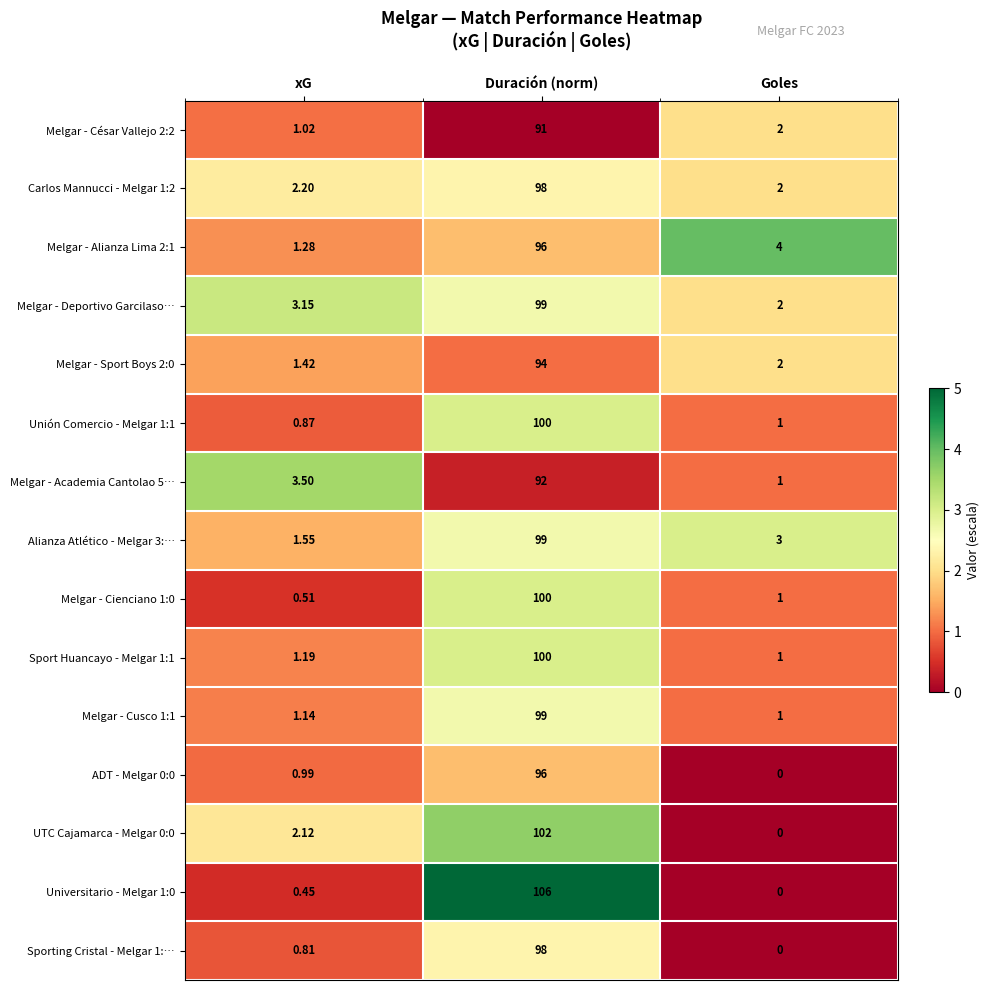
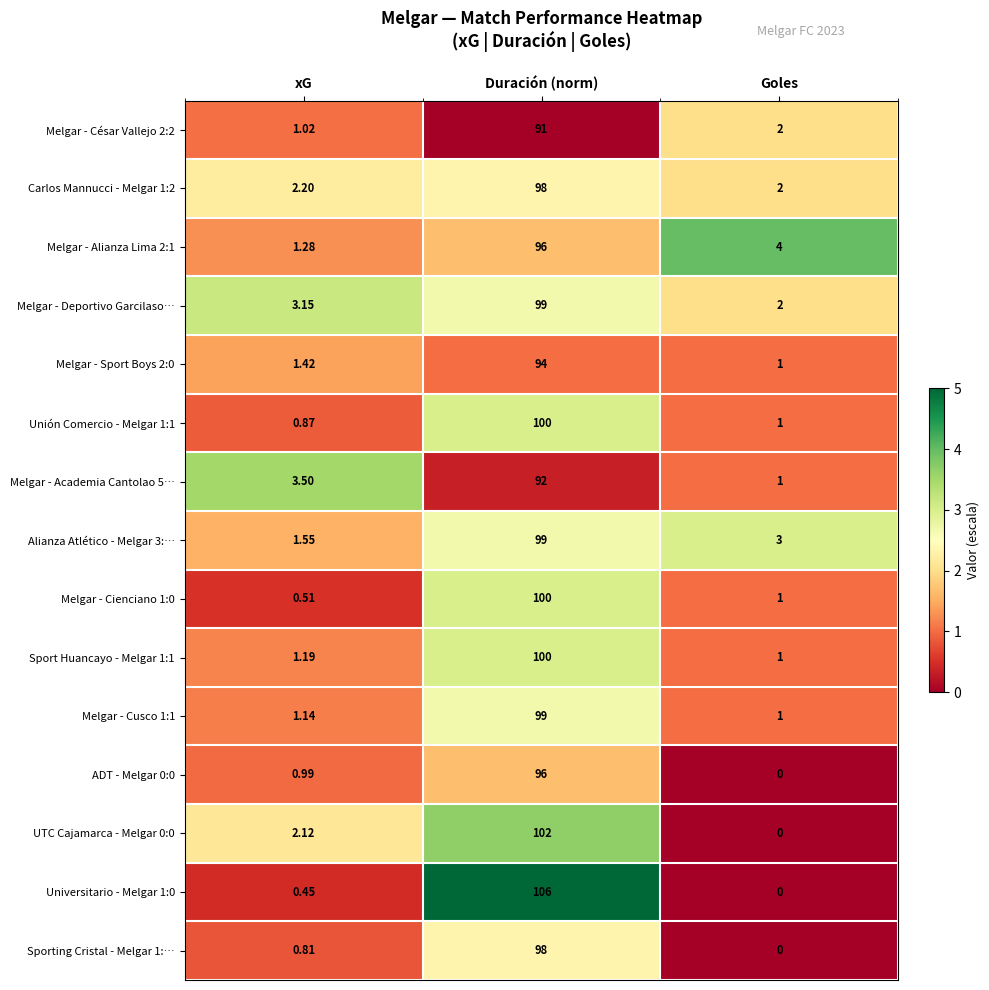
  {
    "Melgar - César Vallejo 2:2": {
      "xG": 1.02,
      "Duración (norm)": 91,
      "Goles": 2
    },
    "Carlos Mannucci - Melgar 1:2": {
      "xG": 2.20,
      "Duración (norm)": 98,
      "Goles": 2
    },
    "Melgar - Alianza Lima 2:1": {
      "xG": 1.28,
      "Duración (norm)": 96,
      "Goles": 4
    },
    "Melgar - Deportivo Garcilaso…": {
      "xG": 3.15,
      "Duración (norm)": 99,
      "Goles": 2
    },
    "Melgar - Sport Boys 2:0": {
      "xG": 1.42,
      "Duración (norm)": 94,
-     "Goles": 2
+     "Goles": 1
    },
    "Unión Comercio - Melgar 1:1": {
      "xG": 0.87,
      "Duración (norm)": 100,
      "Goles": 1
    },
    "Melgar - Academia Cantolao 5…": {
      "xG": 3.50,
      "Duración (norm)": 92,
      "Goles": 1
    },
    "Alianza Atlético - Melgar 3:…": {
      "xG": 1.55,
      "Duración (norm)": 99,
      "Goles": 3
    },
    "Melgar - Cienciano 1:0": {
      "xG": 0.51,
      "Duración (norm)": 100,
      "Goles": 1
    },
    "Sport Huancayo - Melgar 1:1": {
      "xG": 1.19,
      "Duración (norm)": 100,
      "Goles": 1
    },
    "Melgar - Cusco 1:1": {
      "xG": 1.14,
      "Duración (norm)": 99,
      "Goles": 1
    },
    "ADT - Melgar 0:0": {
      "xG": 0.99,
      "Duración (norm)": 96,
      "Goles": 0
    },
    "UTC Cajamarca - Melgar 0:0": {
      "xG": 2.12,
      "Duración (norm)": 102,
      "Goles": 0
    },
    "Universitario - Melgar 1:0": {
      "xG": 0.45,
      "Duración (norm)": 106,
      "Goles": 0
    },
    "Sporting Cristal - Melgar 1:…": {
      "xG": 0.81,
      "Duración (norm)": 98,
      "Goles": 0
    }
  }
